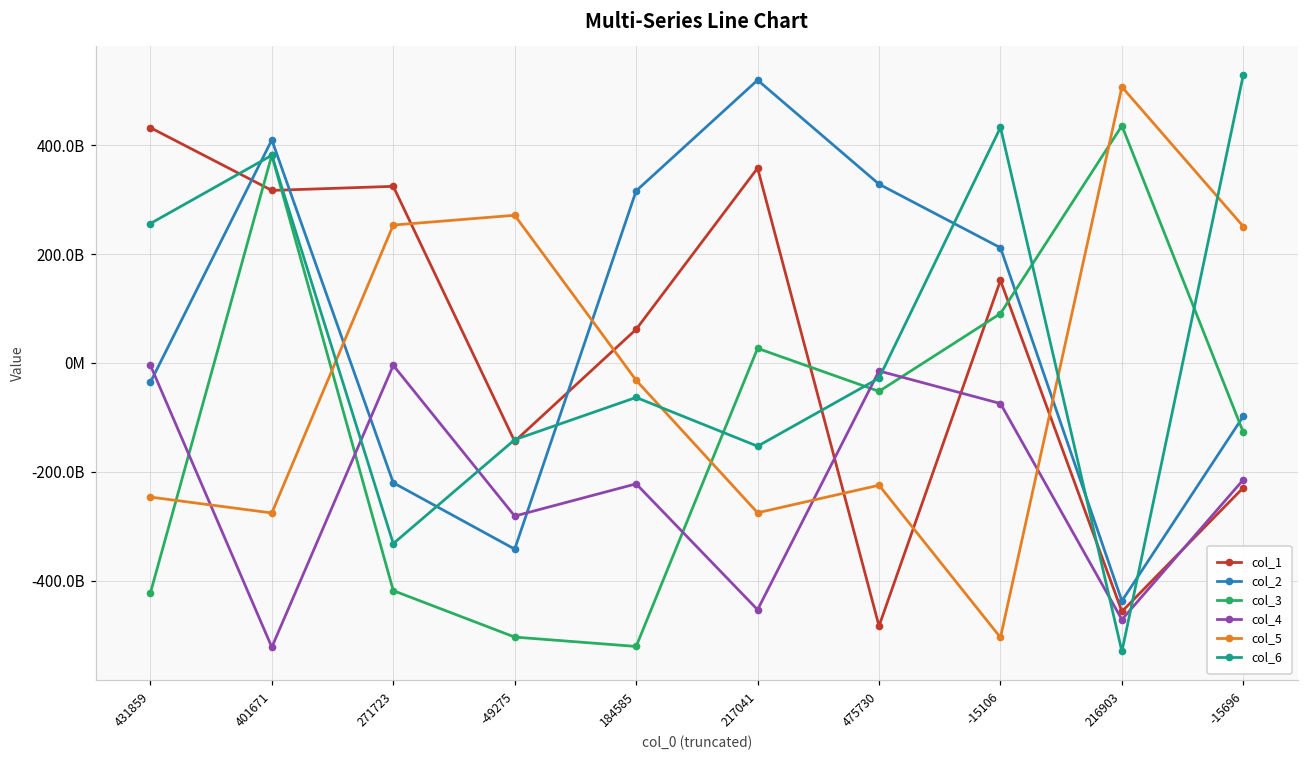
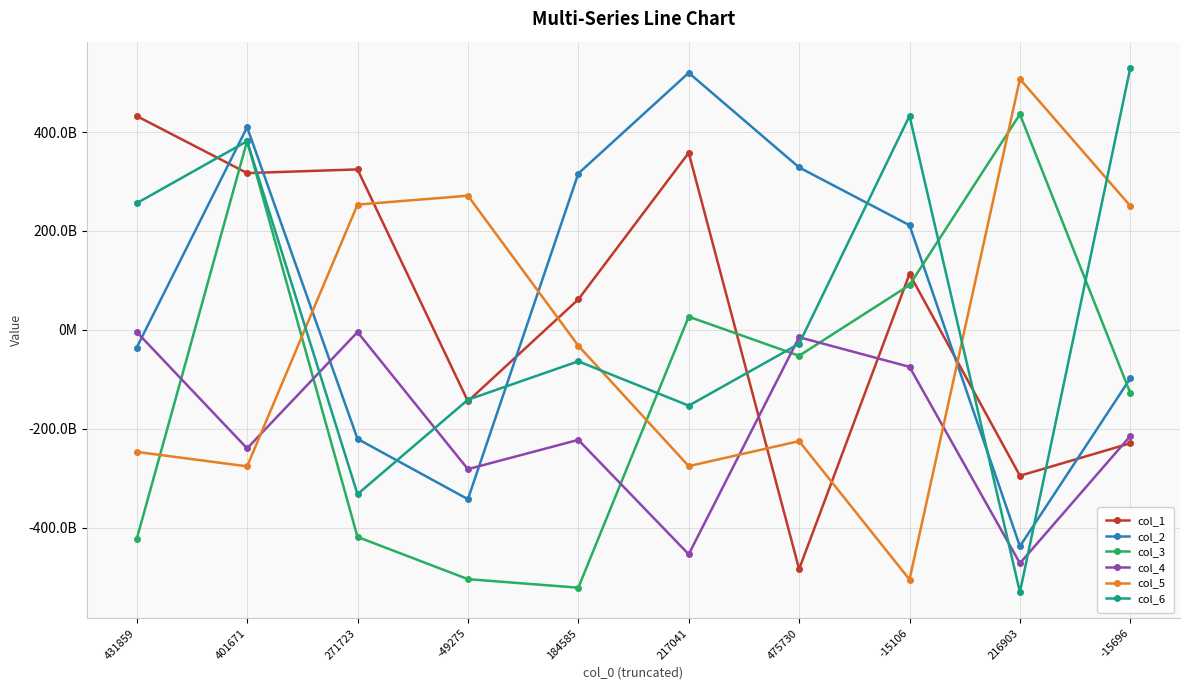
  {
    "col_1": {
      "431859": 430000000000,
      "401671": 320000000000,
      "271723": 320000000000,
      "184585": 60000000000,
      "217041": 360000000000,
      "475730": -480000000000,
-     "-15106": 150000000000,
-     "216903": -460000000000,
+     "-15106": 110000000000,
+     "216903": -290000000000,
      "-15696": -230000000000
    },
    "col_2": {
      "431859": -40000000000,
      "401671": 410000000000,
      "271723": -220000000000,
      "-49275": -340000000000,
      "184585": 320000000000,
      "217041": 520000000000,
      "475730": 330000000000,
      "-15106": 210000000000,
      "216903": -440000000000,
      "-15696": -100000000000
    },
    "col_4": {
      "431859": 0,
-     "401671": -520000000000,
+     "401671": -240000000000,
      "271723": 0,
      "-49275": -280000000000,
      "184585": -220000000000,
      "217041": -450000000000,
      "475730": -10000000000,
      "-15106": -70000000000,
      "216903": -470000000000,
      "-15696": -210000000000
    },
    "col_5": {
      "431859": -250000000000,
      "401671": -280000000000,
      "271723": 250000000000,
      "-49275": 270000000000,
      "184585": -30000000000,
      "217041": -280000000000,
      "475730": -220000000000,
      "-15106": -500000000000,
      "216903": 510000000000,
      "-15696": 250000000000
    }
  }
